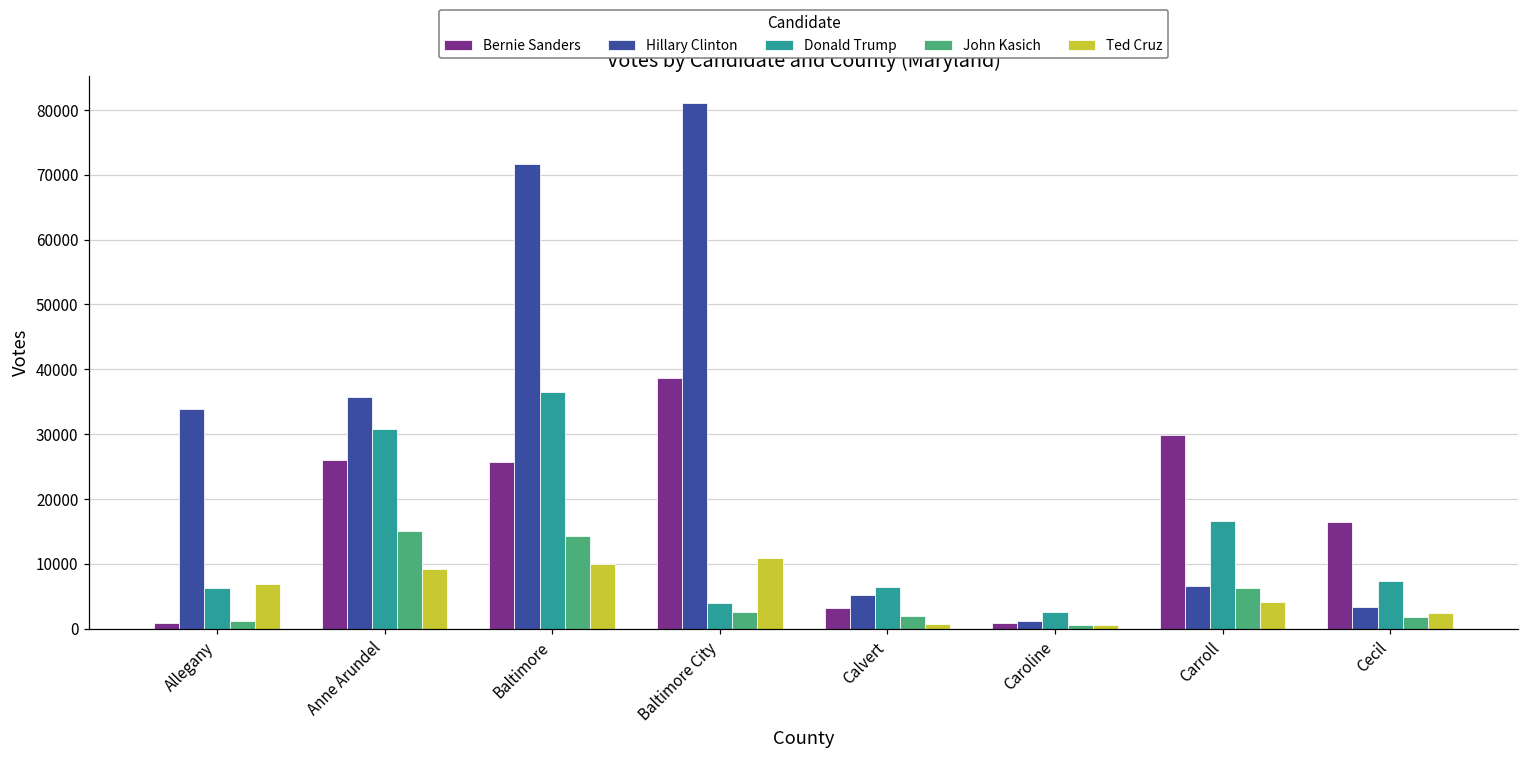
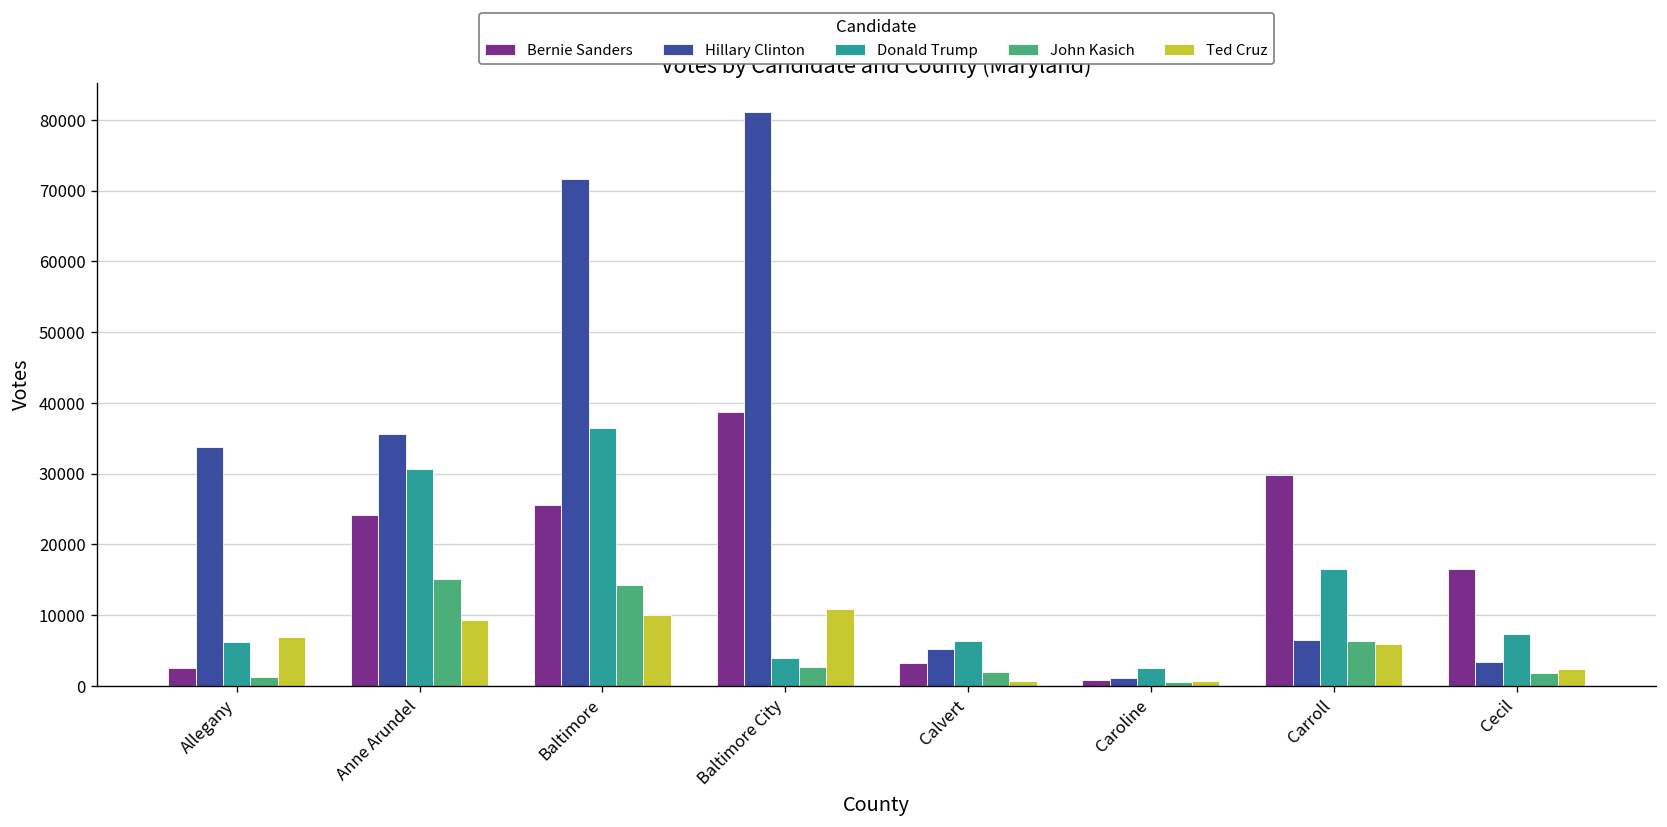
  {
    "Bernie Sanders": {
-     "Allegany": 1000,
-     "Anne Arundel": 26000,
+     "Allegany": 2000,
+     "Anne Arundel": 24000,
      "Baltimore": 26000,
      "Baltimore City": 39000,
      "Calvert": 3000,
      "Caroline": 1000,
      "Carroll": 30000,
      "Cecil": 16000
    },
    "Hillary Clinton": {
      "Allegany": 34000,
      "Anne Arundel": 36000,
      "Baltimore": 72000,
      "Baltimore City": 81000,
      "Calvert": 5000,
      "Caroline": 1000,
      "Carroll": 7000,
      "Cecil": 3000
    },
    "Ted Cruz": {
      "Allegany": 7000,
      "Anne Arundel": 9000,
      "Baltimore": 10000,
      "Baltimore City": 11000,
      "Calvert": 1000,
      "Caroline": 1000,
-     "Carroll": 4000,
+     "Carroll": 6000,
      "Cecil": 2000
    }
  }
